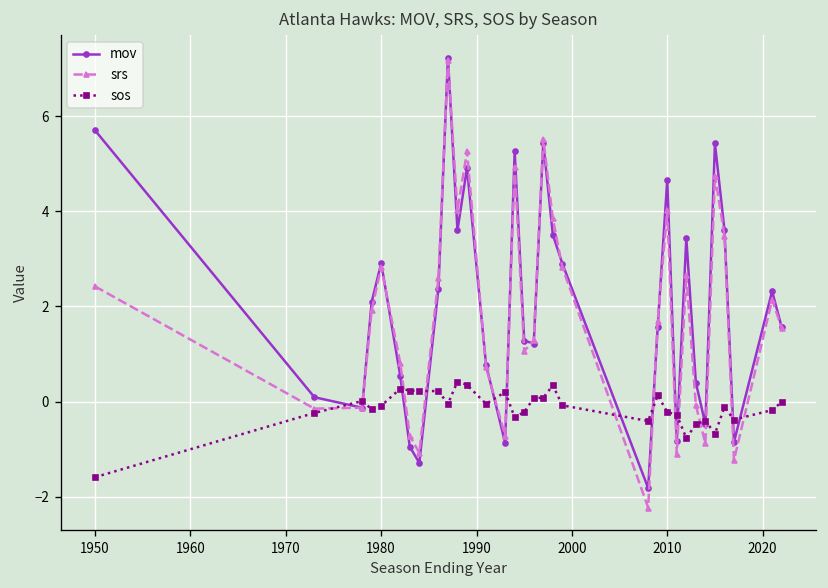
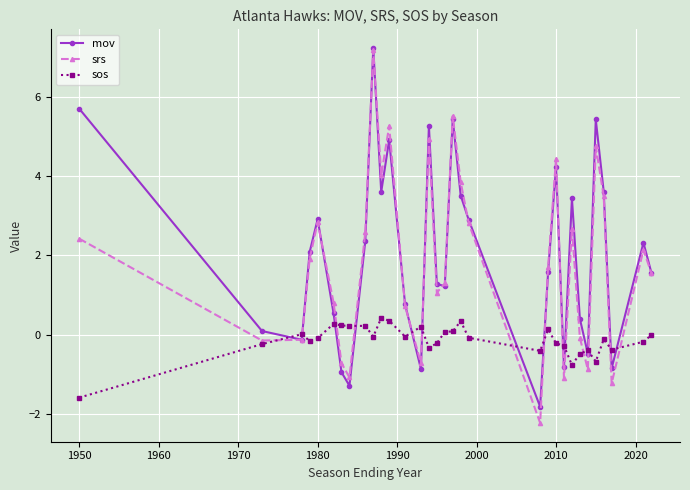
  {
    "mov": {
      "1950": 5.7,
      "1980": 2.9,
-     "2010": 4.7
+     "2010": 4.2
    },
    "srs": {
      "1950": 2.4,
      "1980": 2.8,
-     "2010": 4.0
+     "2010": 4.4
    },
    "sos": {
      "1950": -1.6,
      "1980": -0.1,
      "2010": -0.2
    }
  }
